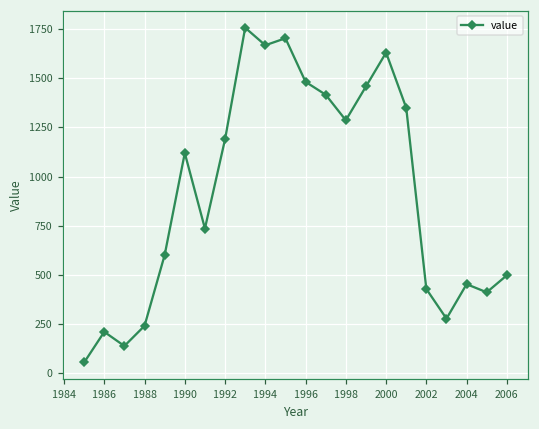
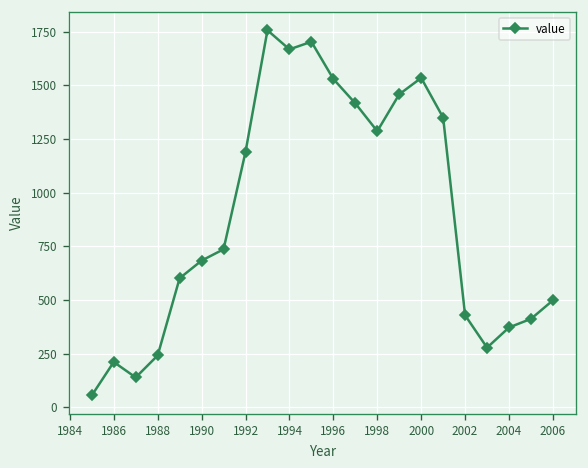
  {
    "1986": 210,
    "1988": 240,
-   "1990": 1120,
+   "1990": 680,
    "1992": 1190,
    "1994": 1670,
-   "1996": 1480,
+   "1996": 1530,
    "1998": 1290,
-   "2000": 1630,
+   "2000": 1530,
    "2002": 430,
-   "2004": 450,
+   "2004": 370,
    "2006": 500
  }
